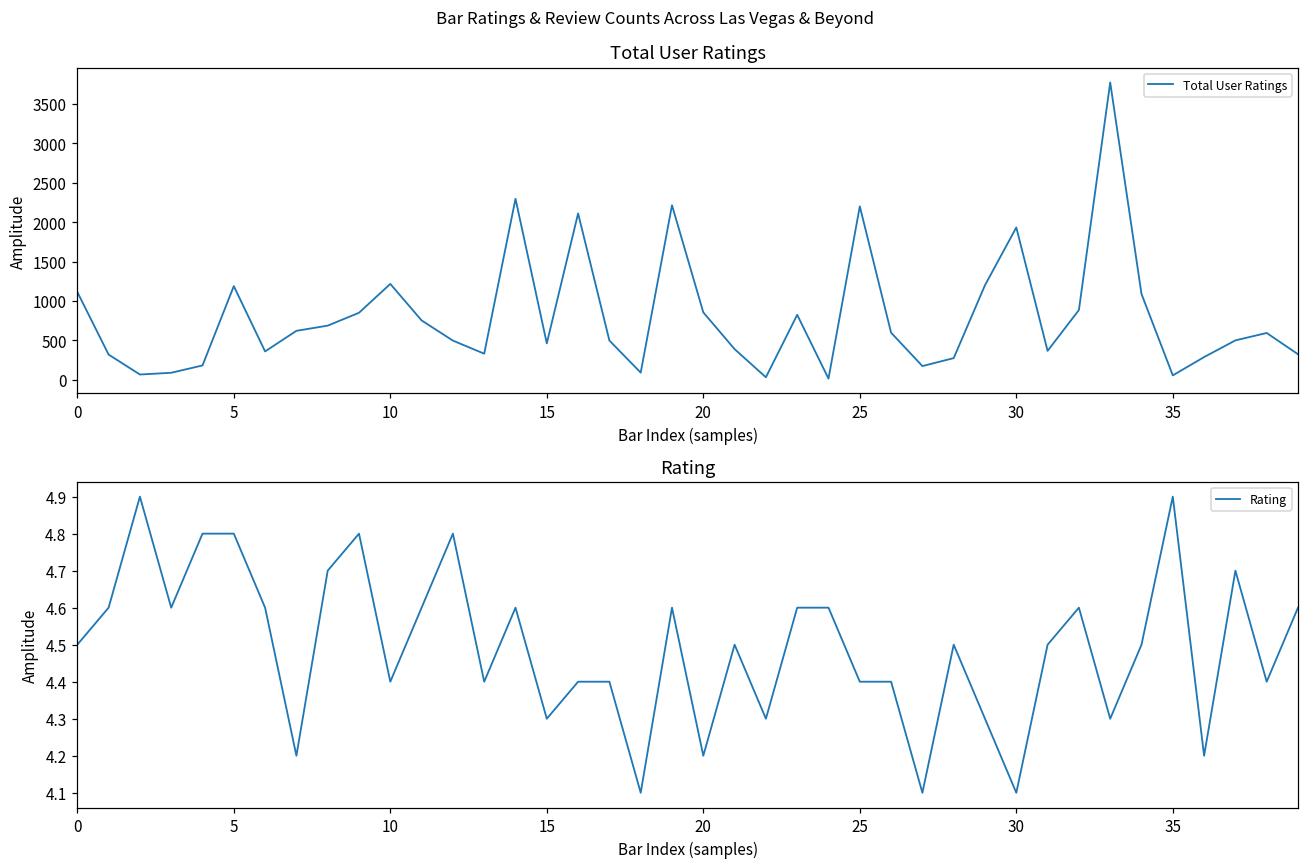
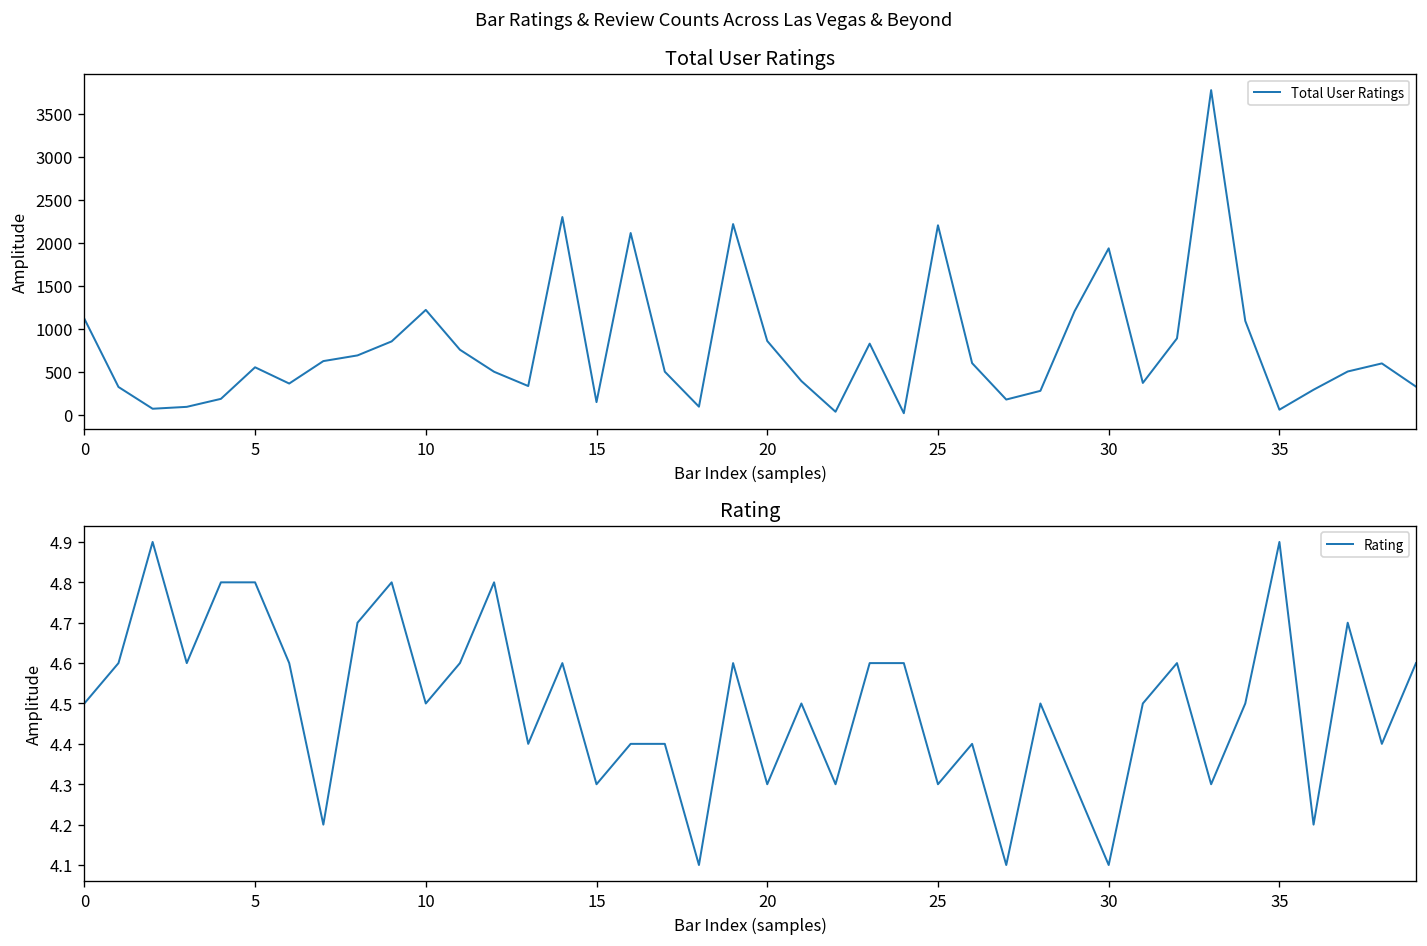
  {
    "Total User Ratings": {
      "0": 1100,
-     "5": 1200,
+     "5": 600,
      "10": 1200,
-     "15": 500,
+     "15": 100,
      "20": 900,
      "25": 2200,
      "30": 1900,
      "35": 100
    },
    "Rating": {
      "0": 4.5,
      "5": 4.8,
-     "10": 4.4,
+     "10": 4.5,
      "15": 4.3,
-     "20": 4.2,
-     "25": 4.4,
+     "20": 4.3,
+     "25": 4.3,
      "30": 4.1,
      "35": 4.9
    }
  }
